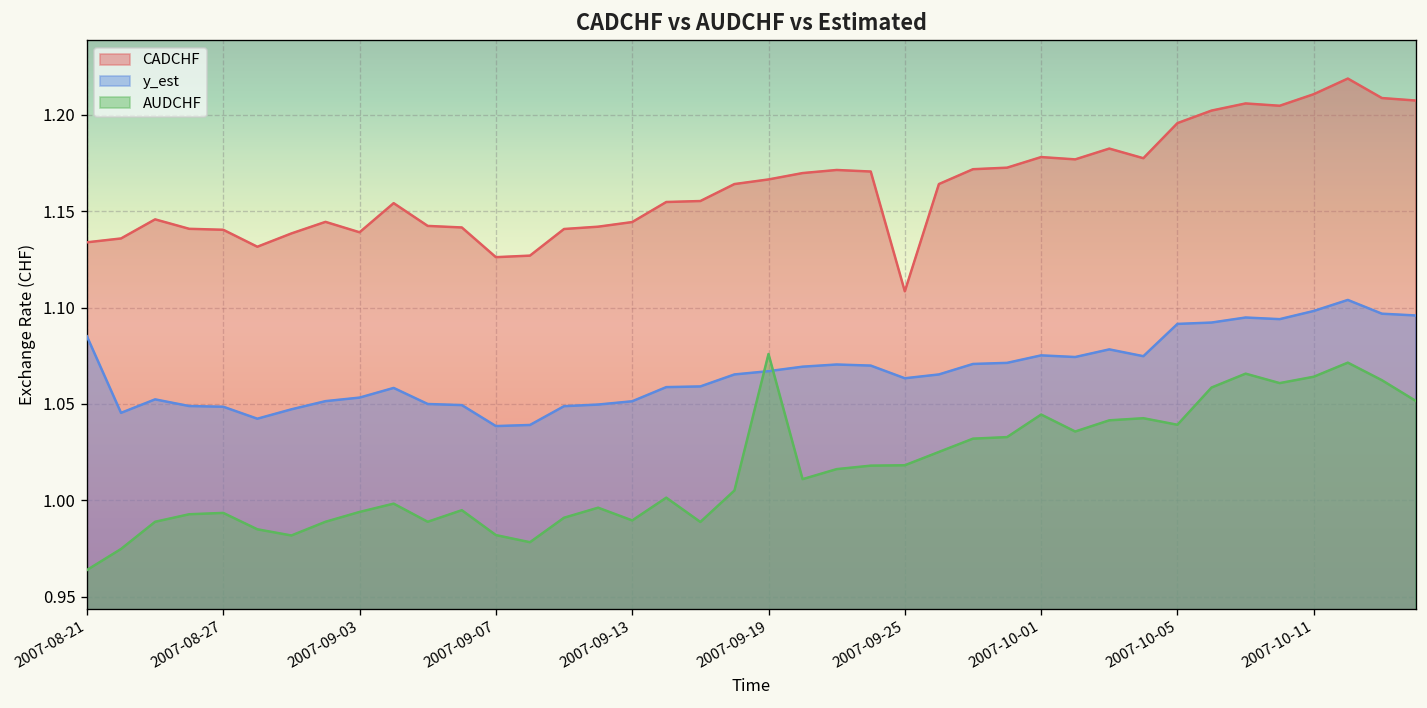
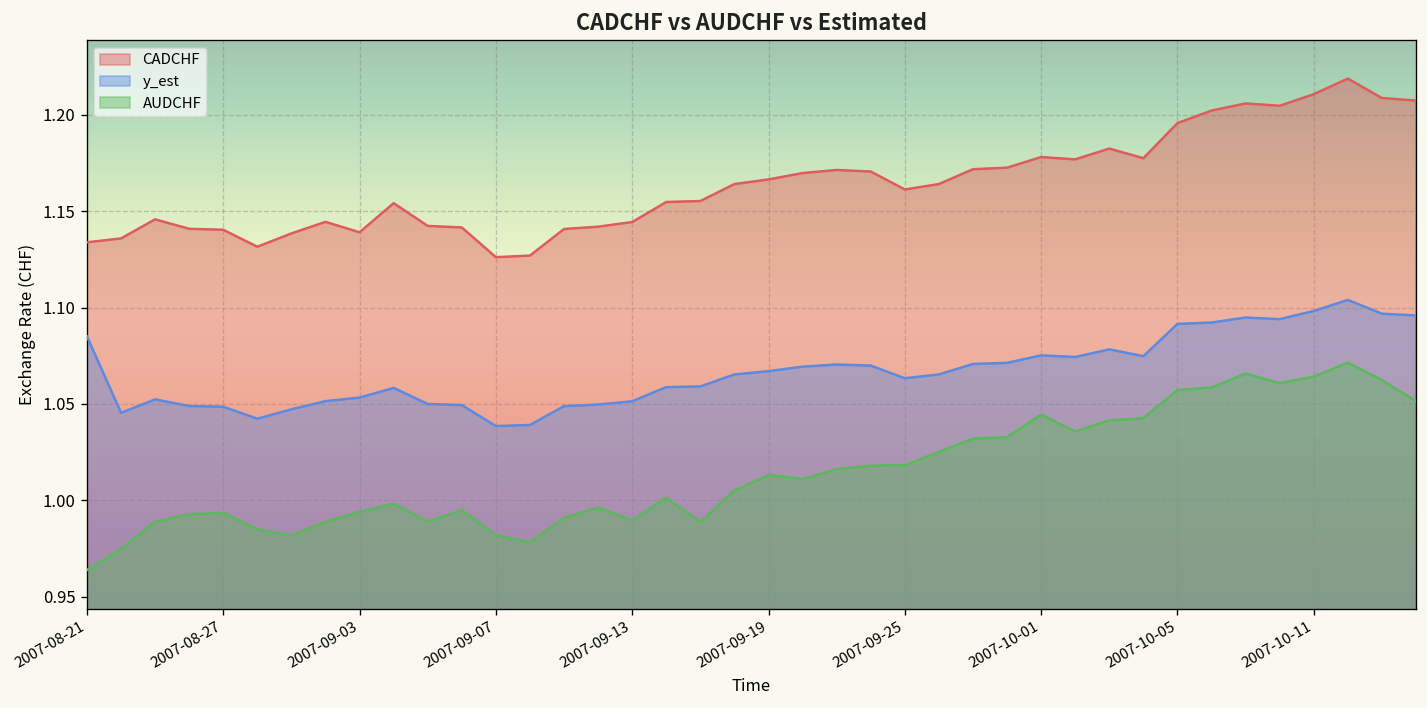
  {
    "CADCHF": {
      "2007-08-21": 1.134,
      "2007-08-27": 1.140,
      "2007-09-03": 1.139,
      "2007-09-07": 1.126,
      "2007-09-13": 1.144,
      "2007-09-19": 1.166,
-     "2007-09-25": 1.108,
+     "2007-09-25": 1.161,
      "2007-10-01": 1.178,
      "2007-10-05": 1.196,
      "2007-10-11": 1.211
    },
    "y_est": {
      "2007-08-21": 1.085,
      "2007-08-27": 1.049,
      "2007-09-03": 1.053,
      "2007-09-07": 1.039,
      "2007-09-13": 1.051,
      "2007-09-19": 1.067,
      "2007-09-25": 1.063,
      "2007-10-01": 1.075,
      "2007-10-05": 1.091,
      "2007-10-11": 1.098
    },
    "AUDCHF": {
      "2007-08-21": 0.964,
      "2007-08-27": 0.994,
      "2007-09-03": 0.994,
      "2007-09-07": 0.982,
      "2007-09-13": 0.990,
-     "2007-09-19": 1.076,
+     "2007-09-19": 1.013,
      "2007-09-25": 1.018,
      "2007-10-01": 1.045,
-     "2007-10-05": 1.039,
+     "2007-10-05": 1.057,
      "2007-10-11": 1.064
    }
  }
